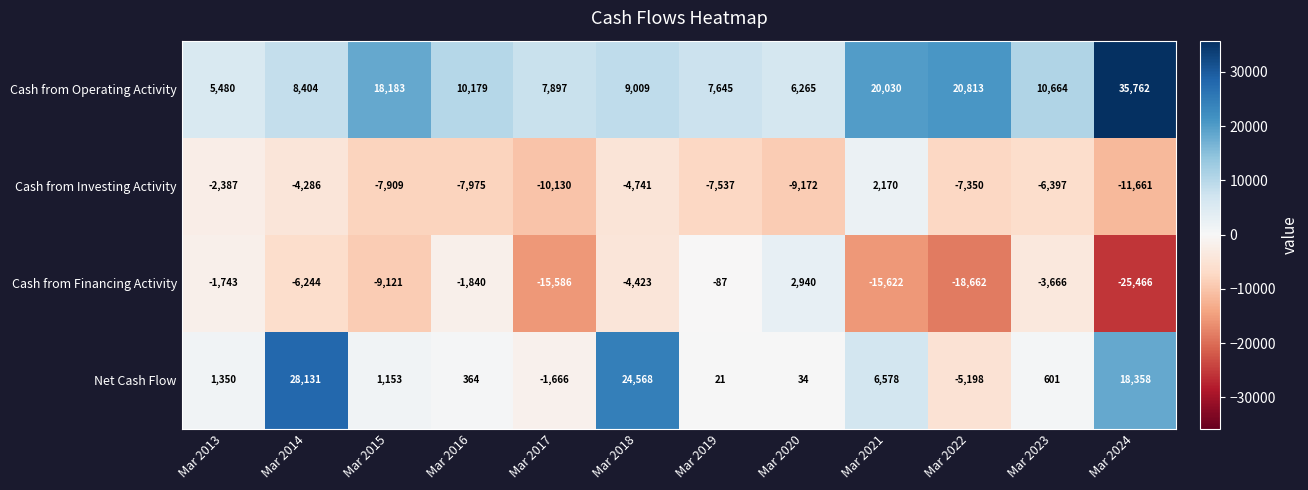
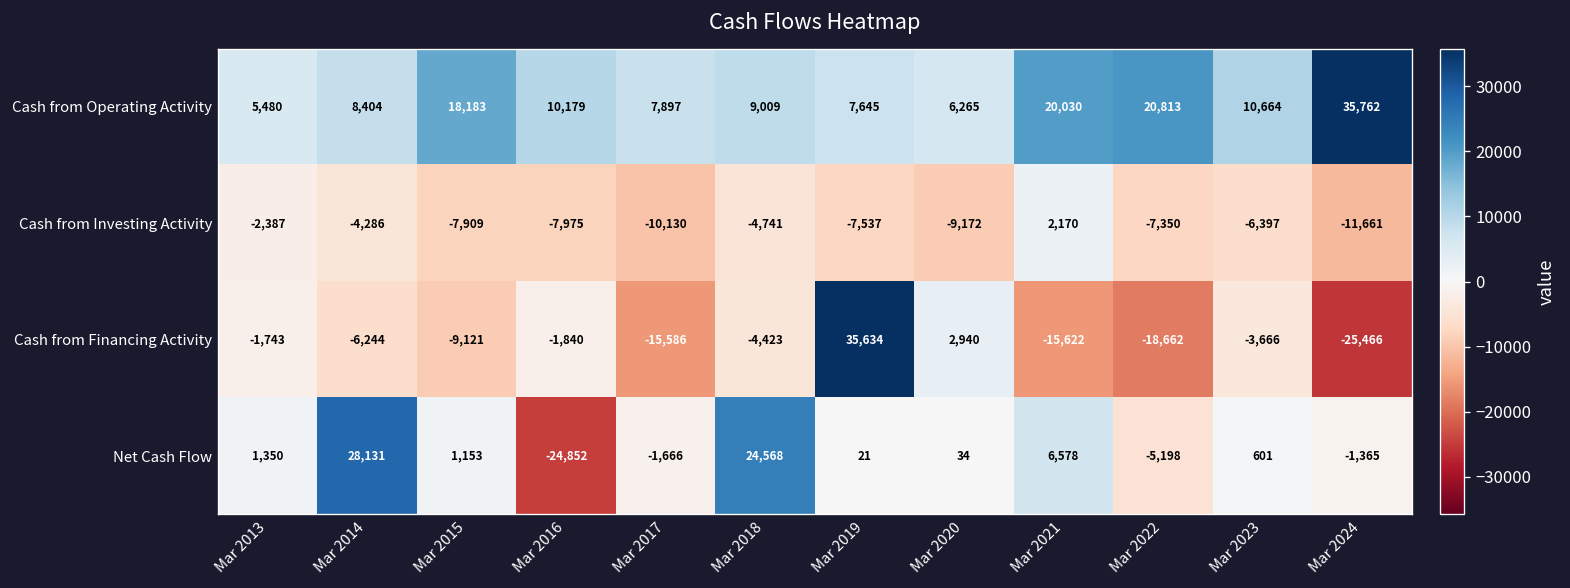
  {
    "Cash from Operating Activity": {
      "Mar 2013": "5,480",
      "Mar 2014": "8,404",
      "Mar 2015": "18,183",
      "Mar 2016": "10,179",
      "Mar 2017": "7,897",
      "Mar 2018": "9,009",
      "Mar 2019": "7,645",
      "Mar 2020": "6,265",
      "Mar 2021": "20,030",
      "Mar 2022": "20,813",
      "Mar 2023": "10,664",
      "Mar 2024": "35,762"
    },
    "Cash from Investing Activity": {
      "Mar 2013": "-2,387",
      "Mar 2014": "-4,286",
      "Mar 2015": "-7,909",
      "Mar 2016": "-7,975",
      "Mar 2017": "-10,130",
      "Mar 2018": "-4,741",
      "Mar 2019": "-7,537",
      "Mar 2020": "-9,172",
      "Mar 2021": "2,170",
      "Mar 2022": "-7,350",
      "Mar 2023": "-6,397",
      "Mar 2024": "-11,661"
    },
    "Cash from Financing Activity": {
      "Mar 2013": "-1,743",
      "Mar 2014": "-6,244",
      "Mar 2015": "-9,121",
      "Mar 2016": "-1,840",
      "Mar 2017": "-15,586",
      "Mar 2018": "-4,423",
-     "Mar 2019": "-87",
+     "Mar 2019": "35,634",
      "Mar 2020": "2,940",
      "Mar 2021": "-15,622",
      "Mar 2022": "-18,662",
      "Mar 2023": "-3,666",
      "Mar 2024": "-25,466"
    },
    "Net Cash Flow": {
      "Mar 2013": "1,350",
      "Mar 2014": "28,131",
      "Mar 2015": "1,153",
-     "Mar 2016": "364",
+     "Mar 2016": "-24,852",
      "Mar 2017": "-1,666",
      "Mar 2018": "24,568",
      "Mar 2019": "21",
      "Mar 2020": "34",
      "Mar 2021": "6,578",
      "Mar 2022": "-5,198",
      "Mar 2023": "601",
-     "Mar 2024": "18,358"
+     "Mar 2024": "-1,365"
    }
  }
